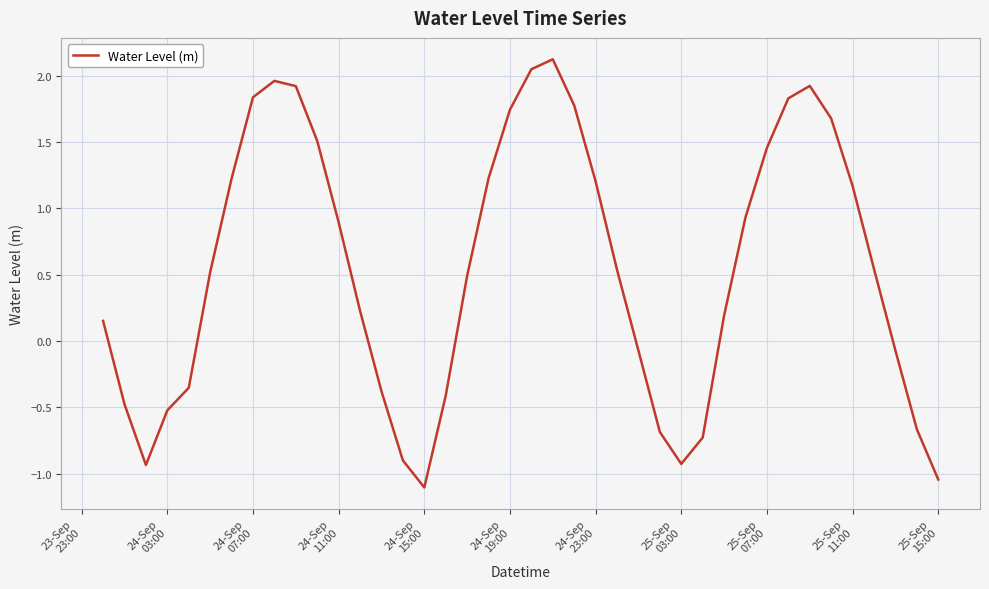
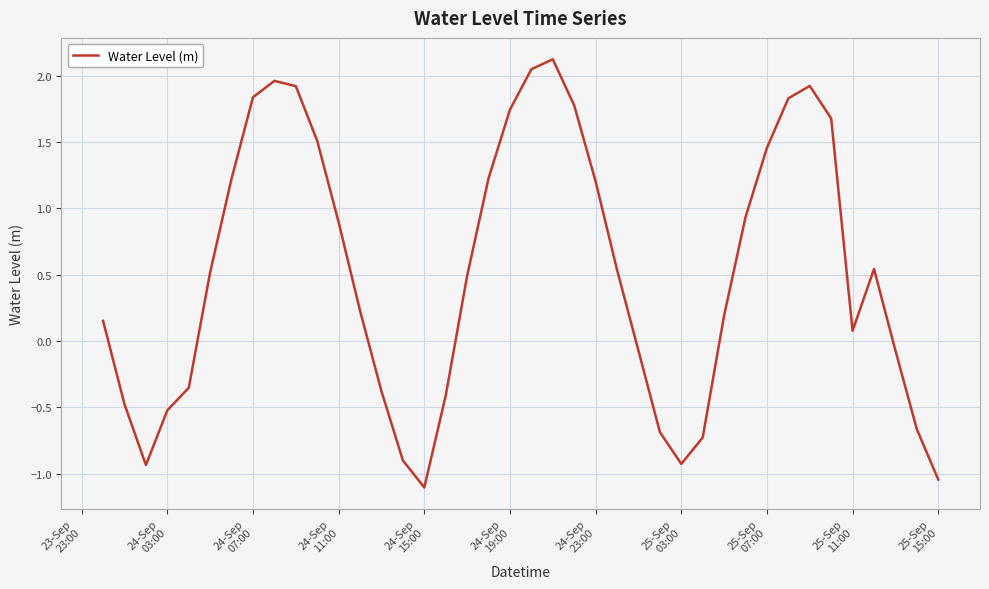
  {
    "24-Sep 03:00": -0.52,
    "24-Sep 07:00": 1.84,
    "24-Sep 11:00": 0.90,
    "24-Sep 15:00": -1.10,
    "24-Sep 19:00": 1.75,
    "24-Sep 23:00": 1.20,
    "25-Sep 03:00": -0.93,
    "25-Sep 07:00": 1.46,
-   "25-Sep 11:00": 1.17,
+   "25-Sep 11:00": 0.08,
    "25-Sep 15:00": -1.04
  }
